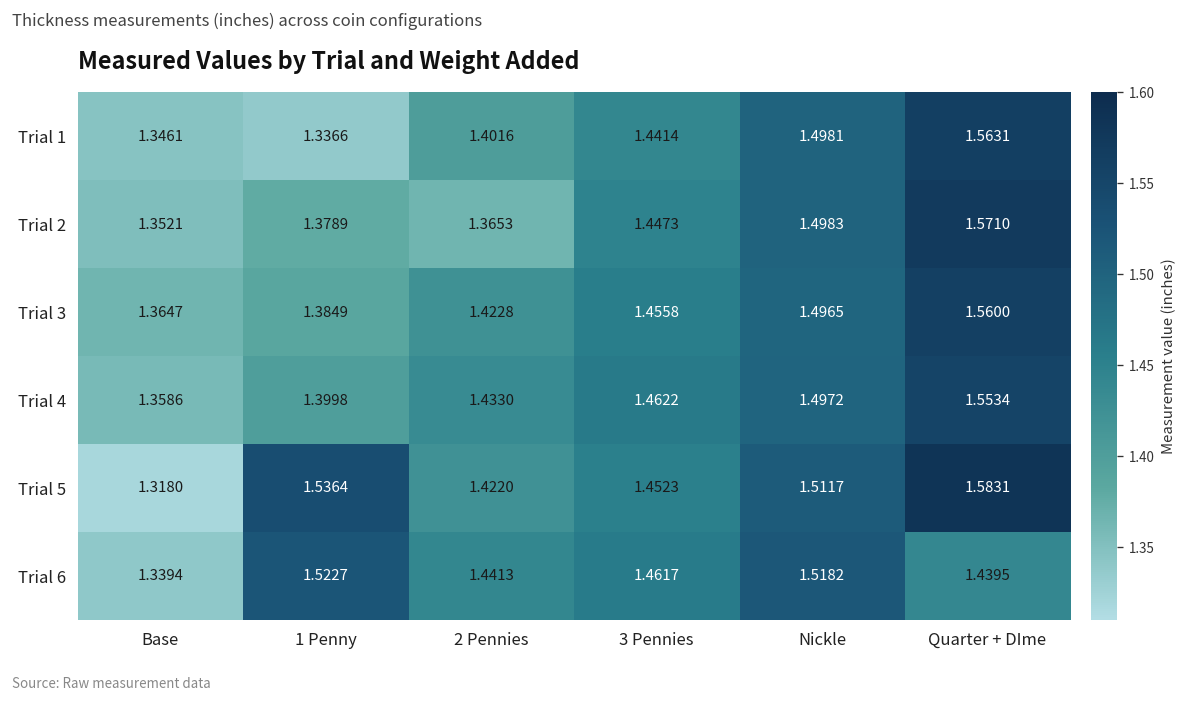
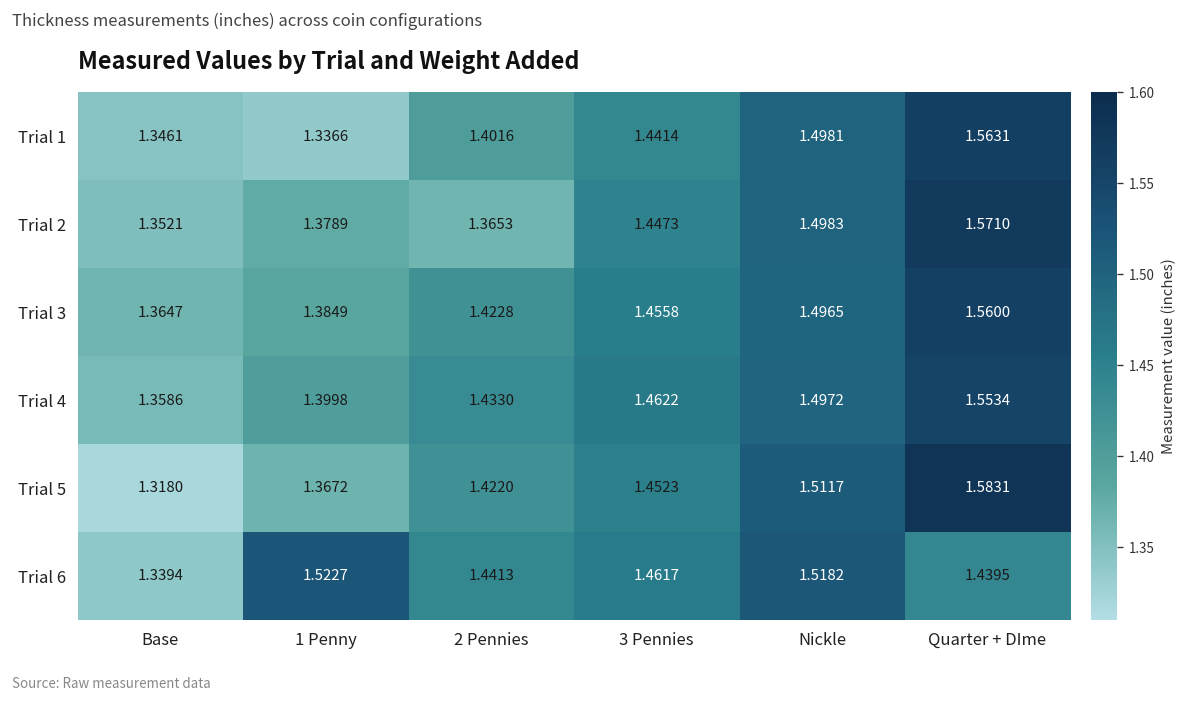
  {
    "Trial 1": {
      "Base": 1.3461,
      "1 Penny": 1.3366,
      "2 Pennies": 1.4016,
      "3 Pennies": 1.4414,
      "Nickle": 1.4981,
      "Quarter + DIme": 1.5631
    },
    "Trial 2": {
      "Base": 1.3521,
      "1 Penny": 1.3789,
      "2 Pennies": 1.3653,
      "3 Pennies": 1.4473,
      "Nickle": 1.4983,
      "Quarter + DIme": 1.5710
    },
    "Trial 3": {
      "Base": 1.3647,
      "1 Penny": 1.3849,
      "2 Pennies": 1.4228,
      "3 Pennies": 1.4558,
      "Nickle": 1.4965,
      "Quarter + DIme": 1.5600
    },
    "Trial 4": {
      "Base": 1.3586,
      "1 Penny": 1.3998,
      "2 Pennies": 1.4330,
      "3 Pennies": 1.4622,
      "Nickle": 1.4972,
      "Quarter + DIme": 1.5534
    },
    "Trial 5": {
      "Base": 1.3180,
-     "1 Penny": 1.5364,
+     "1 Penny": 1.3672,
      "2 Pennies": 1.4220,
      "3 Pennies": 1.4523,
      "Nickle": 1.5117,
      "Quarter + DIme": 1.5831
    },
    "Trial 6": {
      "Base": 1.3394,
      "1 Penny": 1.5227,
      "2 Pennies": 1.4413,
      "3 Pennies": 1.4617,
      "Nickle": 1.5182,
      "Quarter + DIme": 1.4395
    }
  }
